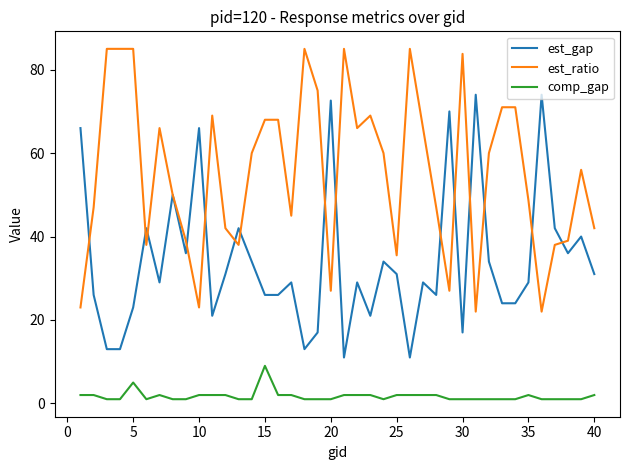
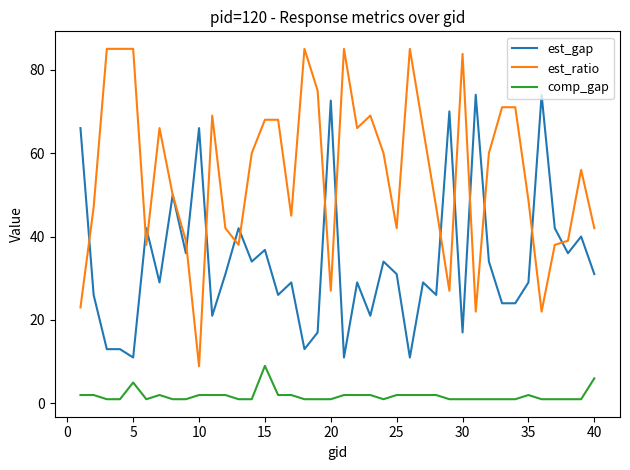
  {
    "est_gap": {
-     "5": 23,
+     "5": 11,
      "10": 66,
-     "15": 26,
+     "15": 37,
      "20": 73,
      "25": 31,
      "30": 17,
      "35": 29,
      "40": 31
    },
    "est_ratio": {
      "5": 85,
-     "10": 23,
+     "10": 9,
      "15": 68,
      "20": 27,
-     "25": 36,
+     "25": 42,
      "30": 84,
      "35": 49,
      "40": 42
    },
    "comp_gap": {
      "5": 5,
      "10": 2,
      "15": 9,
      "20": 1,
      "25": 2,
      "30": 1,
      "35": 2,
-     "40": 2
+     "40": 6
    }
  }
